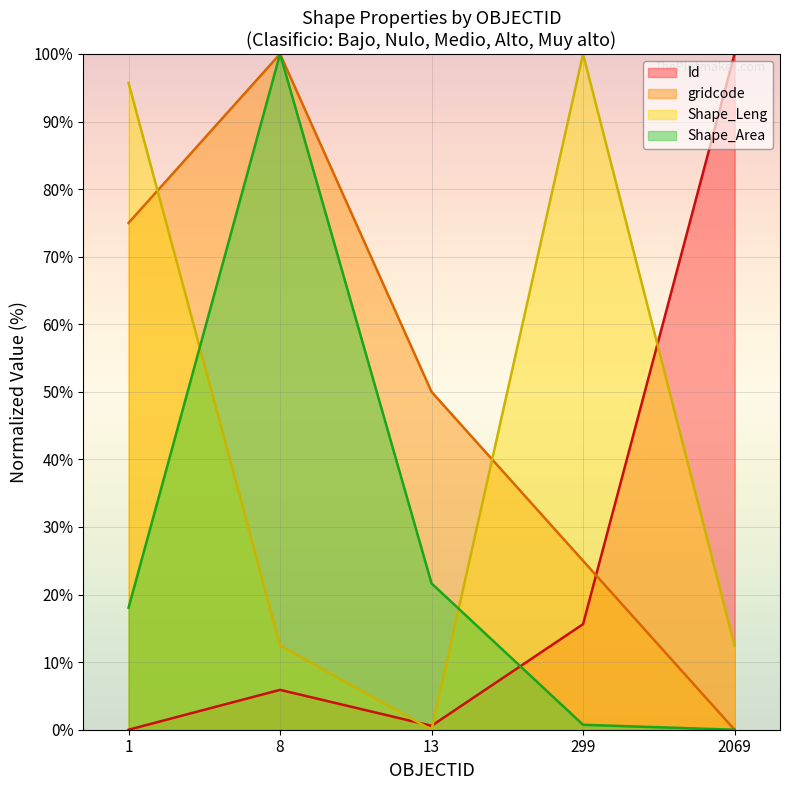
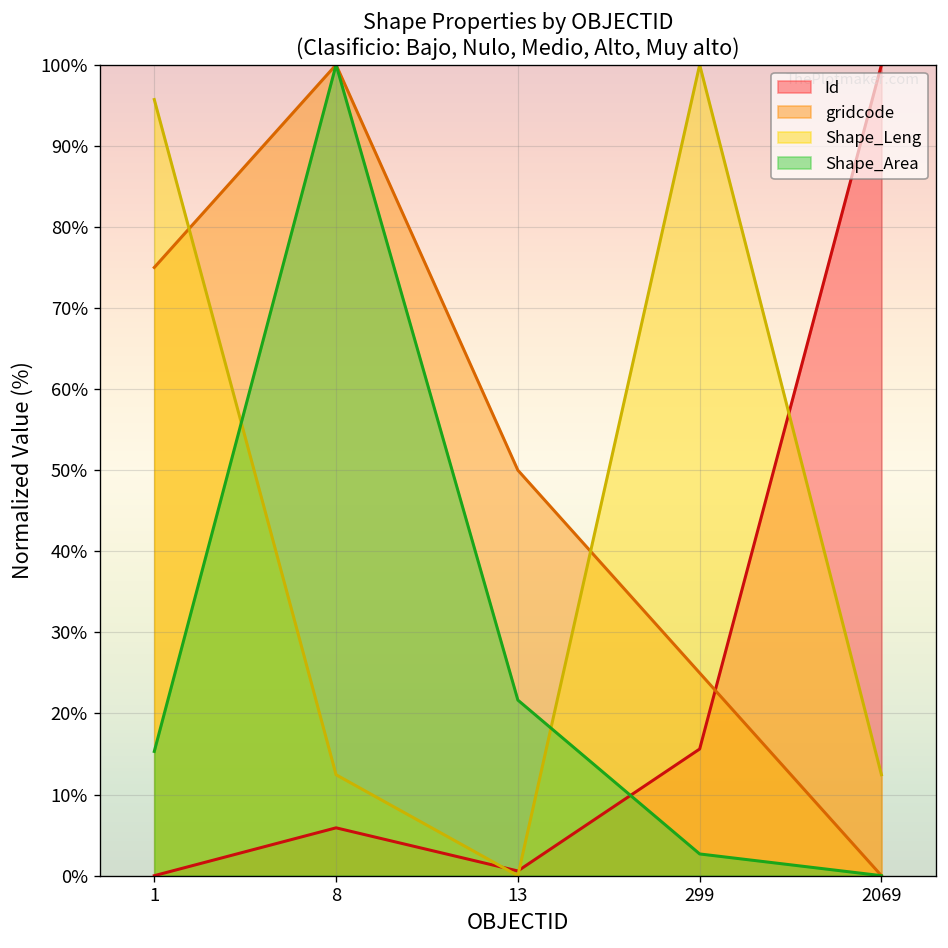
  {
    "Id": {
      "1": "0%",
      "8": "6%",
      "13": "1%",
      "299": "16%",
      "2069": "100%"
    },
    "Shape_Area": {
-     "1": "18%",
+     "1": "15%",
      "13": "22%",
-     "299": "1%"
+     "299": "3%"
    }
  }
